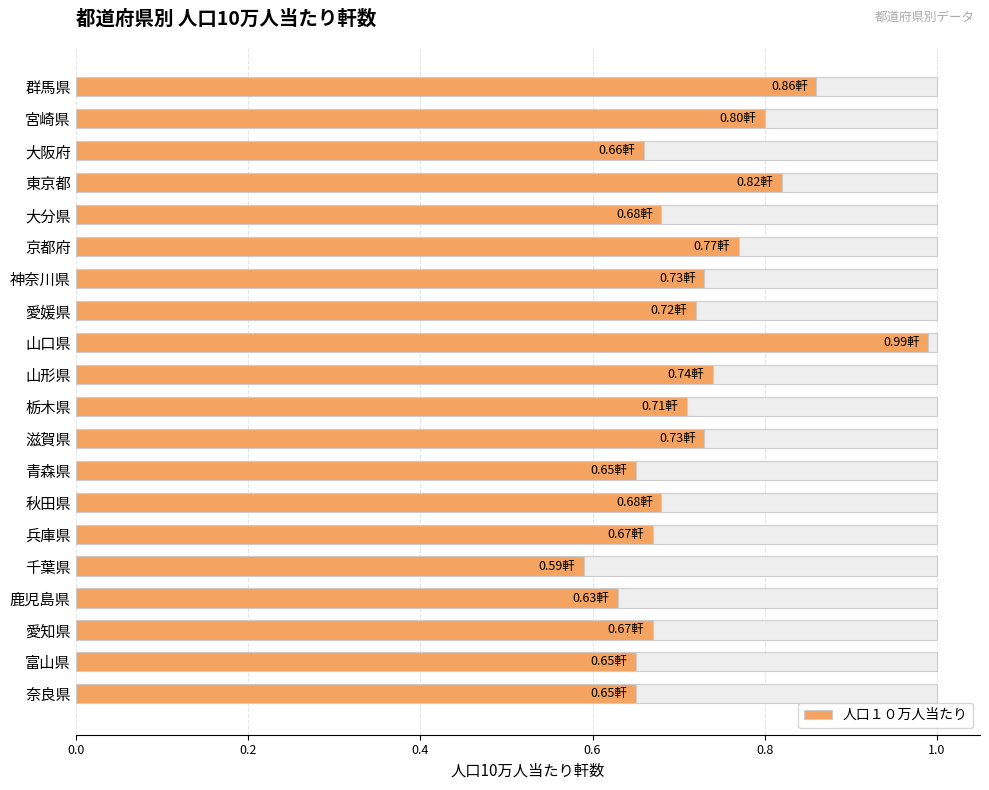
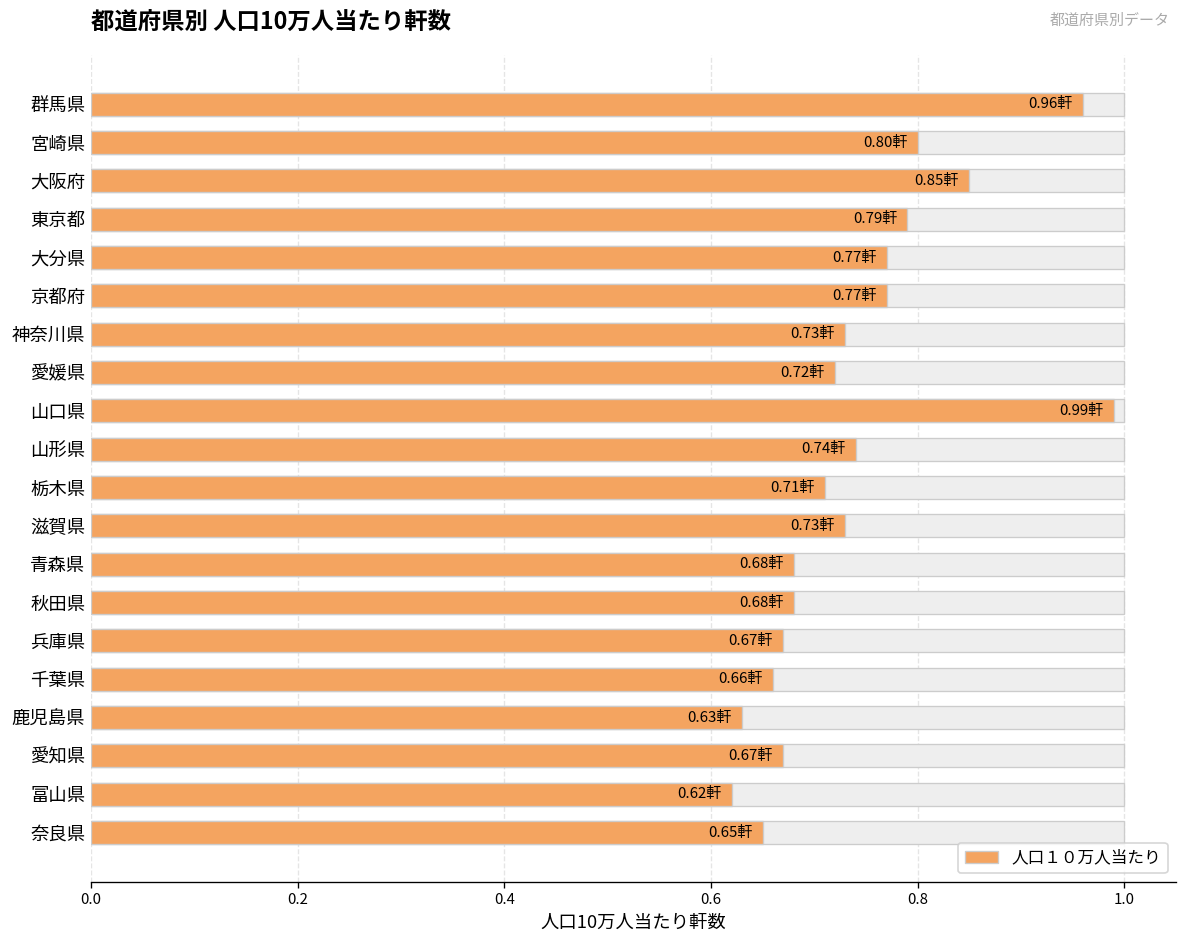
  {
    "人口１０万人当たり": {
-     "群馬県": "0.86軒",
-     "大阪府": "0.66軒",
-     "東京都": "0.82軒",
-     "大分県": "0.68軒",
-     "青森県": "0.65軒",
-     "千葉県": "0.59軒",
-     "富山県": "0.65軒"
+     "群馬県": "0.96軒",
+     "大阪府": "0.85軒",
+     "東京都": "0.79軒",
+     "大分県": "0.77軒",
+     "青森県": "0.68軒",
+     "千葉県": "0.66軒",
+     "富山県": "0.62軒"
    }
  }
